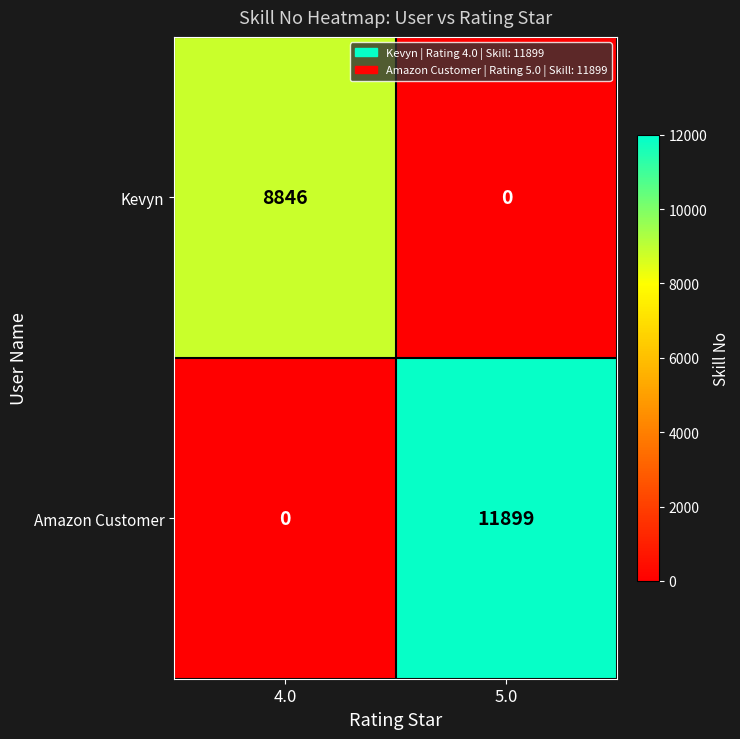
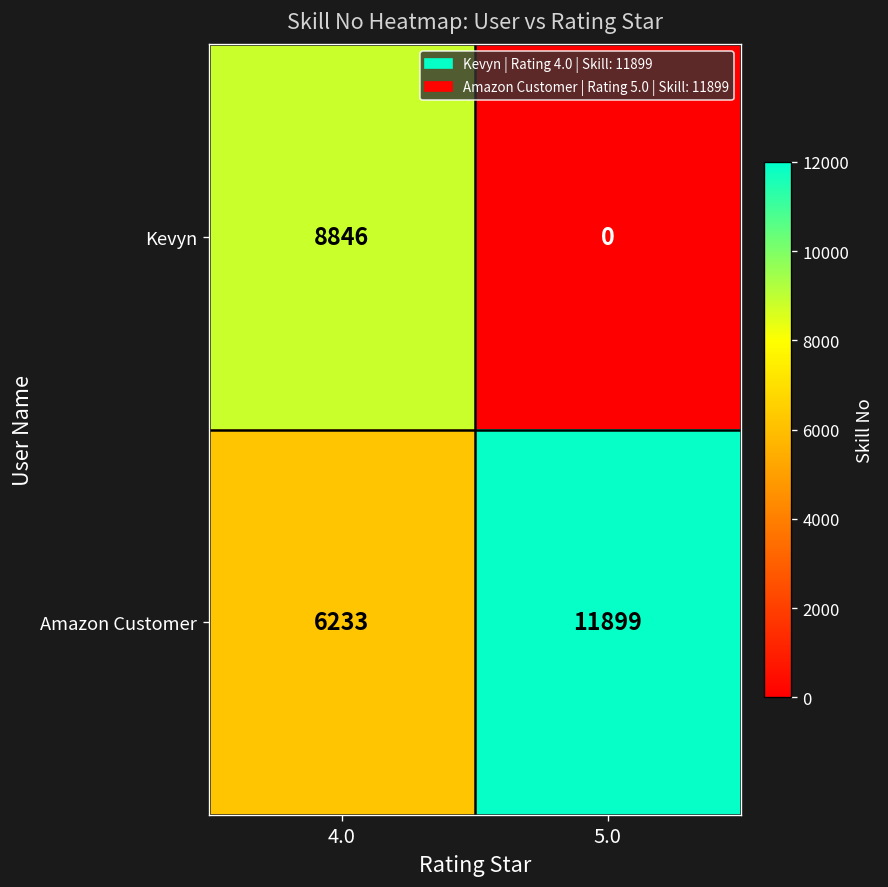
  {
    "Kevyn": {
      "4.0": 8846,
      "5.0": 0
    },
    "Amazon Customer": {
-     "4.0": 0,
+     "4.0": 6233,
      "5.0": 11899
    }
  }
